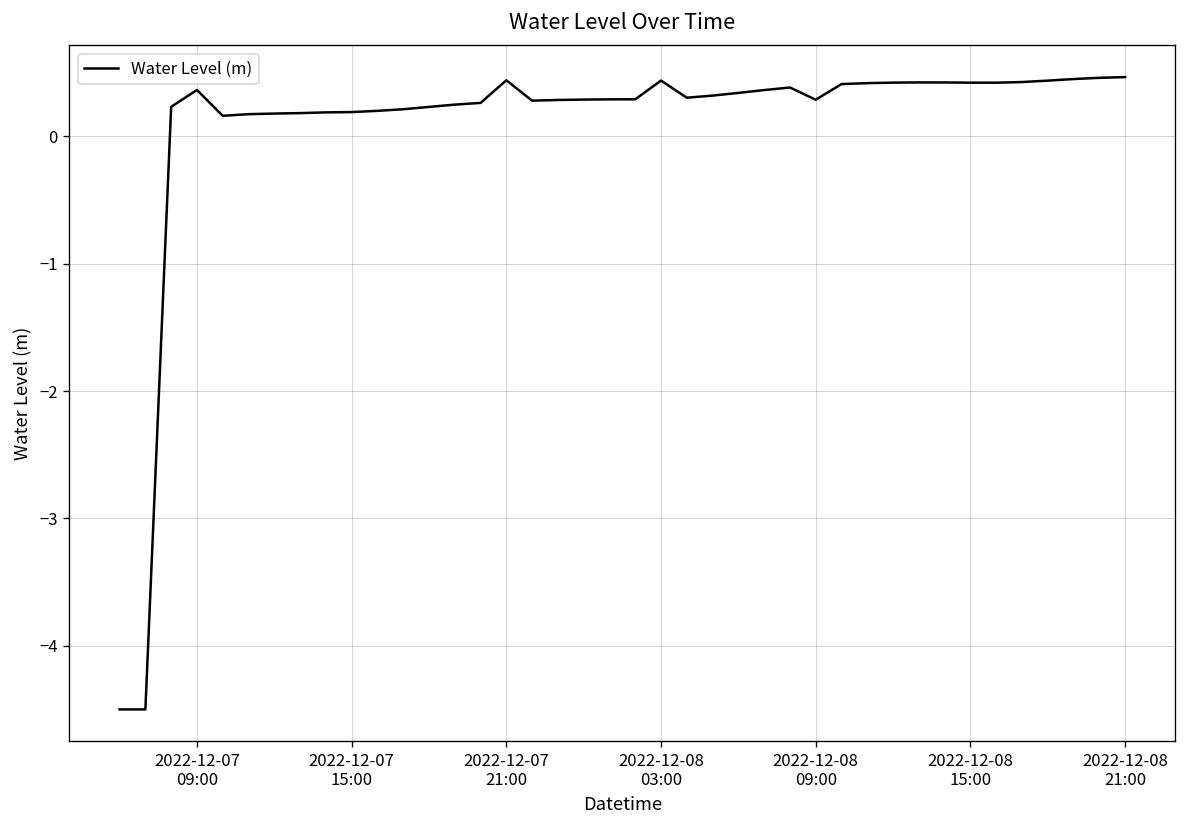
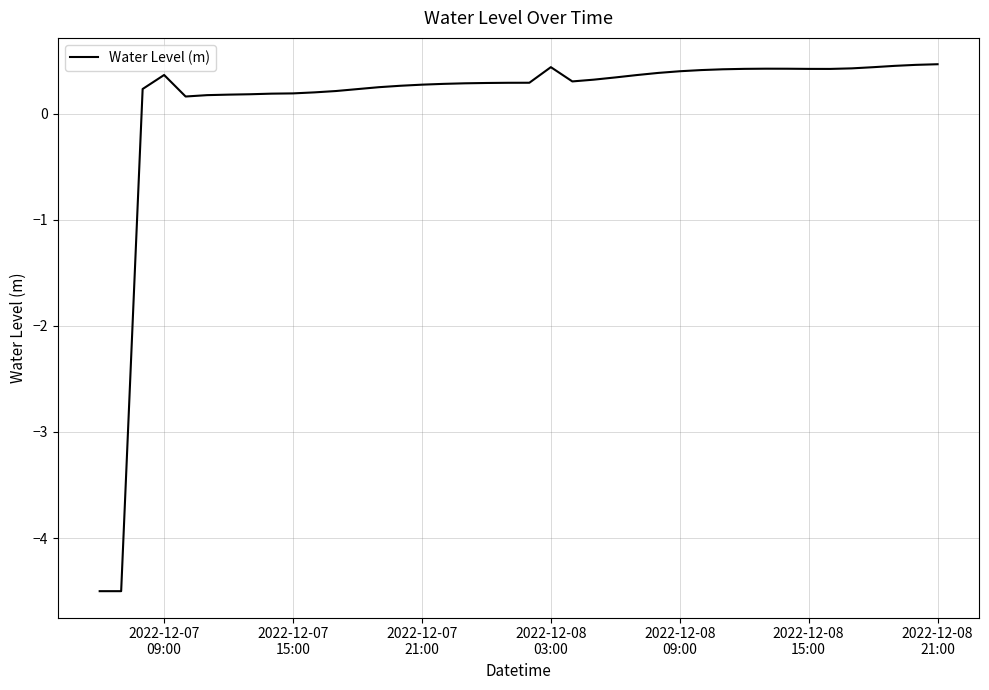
  {
    "2022-12-07 09:00": 0.36,
    "2022-12-07 15:00": 0.19,
-   "2022-12-07 21:00": 0.44,
+   "2022-12-07 21:00": 0.27,
    "2022-12-08 03:00": 0.44,
-   "2022-12-08 09:00": 0.29,
+   "2022-12-08 09:00": 0.40,
    "2022-12-08 15:00": 0.42,
    "2022-12-08 21:00": 0.47
  }
